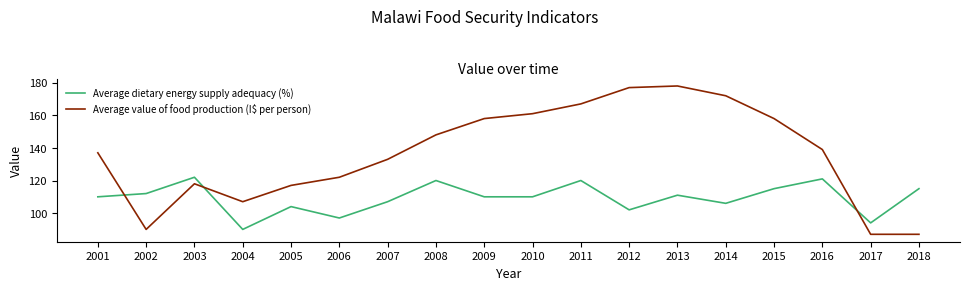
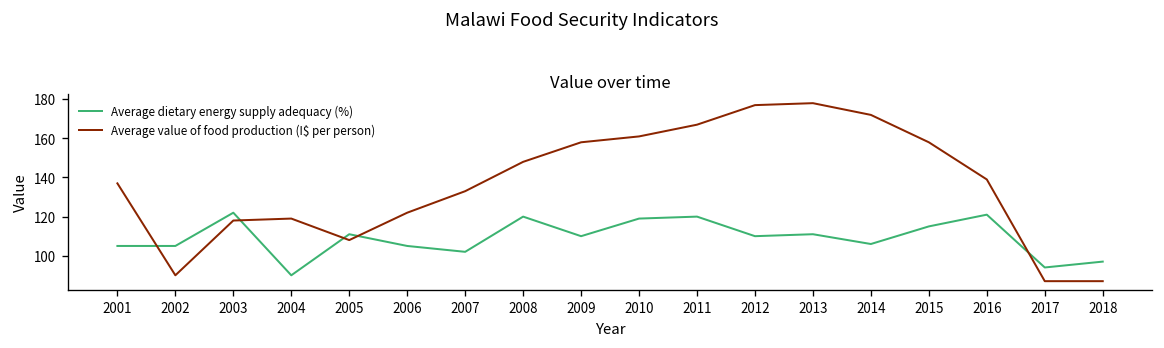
  {
    "Average dietary energy supply adequacy (%)": {
-     "2001": 110,
-     "2002": 112,
+     "2001": 105,
+     "2002": 105,
      "2003": 122,
      "2004": 90,
-     "2005": 104,
-     "2006": 97,
-     "2007": 107,
+     "2005": 111,
+     "2006": 105,
+     "2007": 102,
      "2008": 120,
      "2009": 110,
-     "2010": 110,
+     "2010": 119,
      "2011": 120,
-     "2012": 102,
+     "2012": 110,
      "2013": 111,
      "2014": 106,
      "2015": 115,
      "2016": 121,
      "2017": 94,
-     "2018": 115
+     "2018": 97
    },
    "Average value of food production (I$ per person)": {
      "2001": 137,
      "2002": 90,
      "2003": 118,
-     "2004": 107,
-     "2005": 117,
+     "2004": 119,
+     "2005": 108,
      "2006": 122,
      "2007": 133,
      "2008": 148,
      "2009": 158,
      "2010": 161,
      "2011": 167,
      "2012": 177,
      "2013": 178,
      "2014": 172,
      "2015": 158,
      "2016": 139,
      "2017": 87,
      "2018": 87
    }
  }
